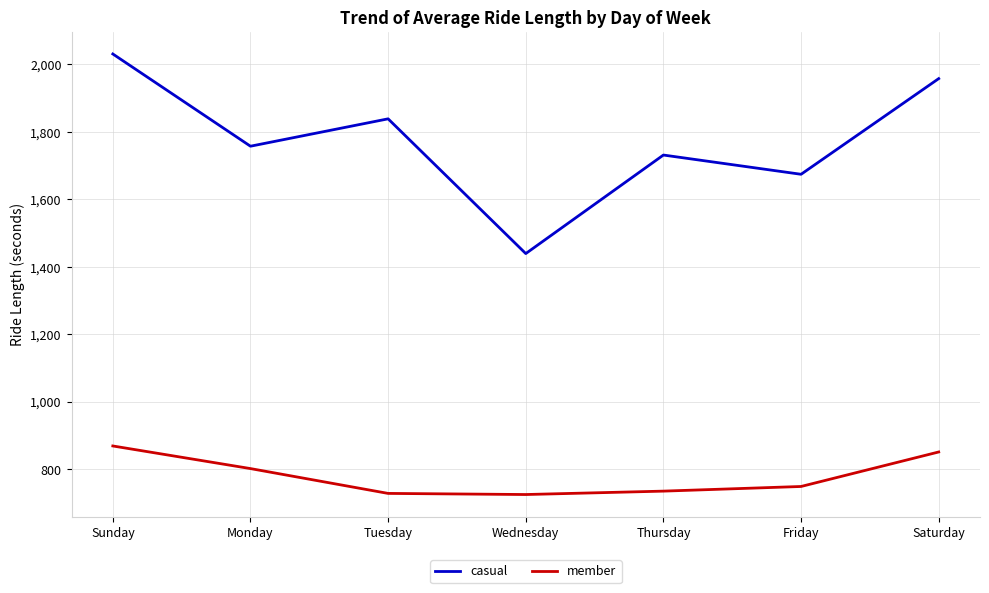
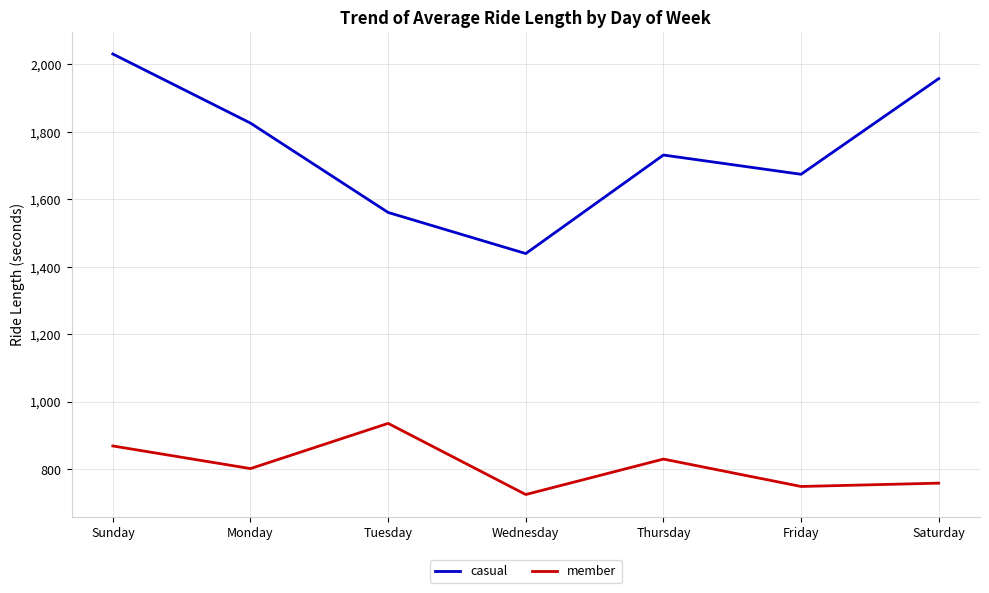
  {
    "casual": {
      "Sunday": "2,030",
-     "Monday": "1,760",
-     "Tuesday": "1,840",
+     "Monday": "1,830",
+     "Tuesday": "1,560",
      "Wednesday": "1,440",
      "Thursday": "1,730",
      "Friday": "1,670",
      "Saturday": "1,960"
    },
    "member": {
      "Sunday": "870",
      "Monday": "800",
-     "Tuesday": "730",
+     "Tuesday": "940",
      "Wednesday": "720",
-     "Thursday": "730",
+     "Thursday": "830",
      "Friday": "750",
-     "Saturday": "850"
+     "Saturday": "760"
    }
  }
